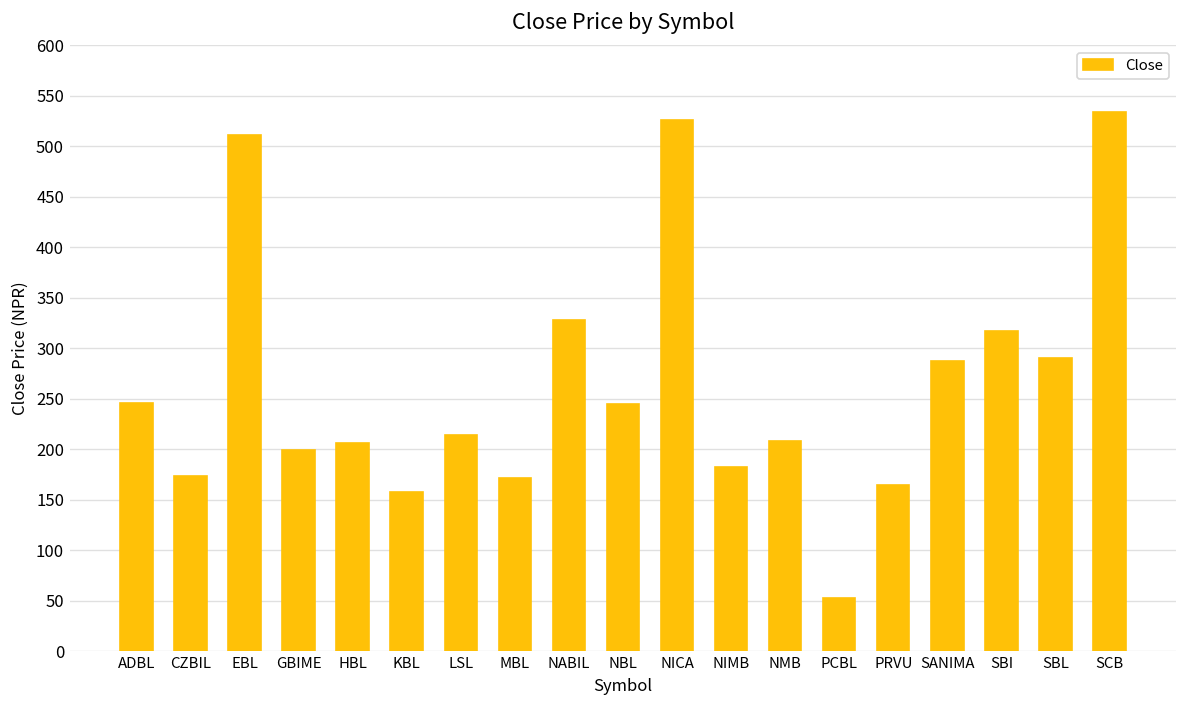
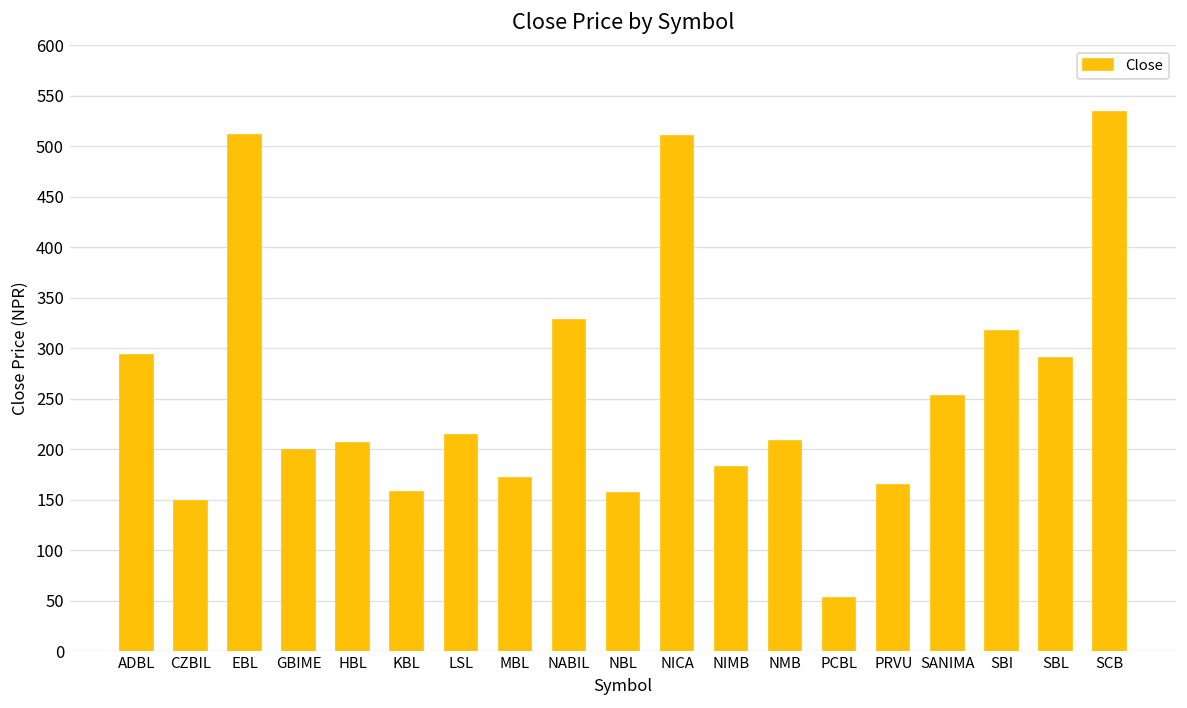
  {
-   "ADBL": 250,
-   "CZBIL": 170,
+   "ADBL": 290,
+   "CZBIL": 150,
    "EBL": 510,
    "GBIME": 200,
    "HBL": 210,
    "KBL": 160,
    "LSL": 210,
    "MBL": 170,
    "NABIL": 330,
-   "NBL": 240,
-   "NICA": 530,
+   "NBL": 160,
+   "NICA": 510,
    "NIMB": 180,
    "NMB": 210,
    "PCBL": 50,
    "PRVU": 170,
-   "SANIMA": 290,
+   "SANIMA": 250,
    "SBI": 320,
    "SBL": 290,
    "SCB": 530
  }
